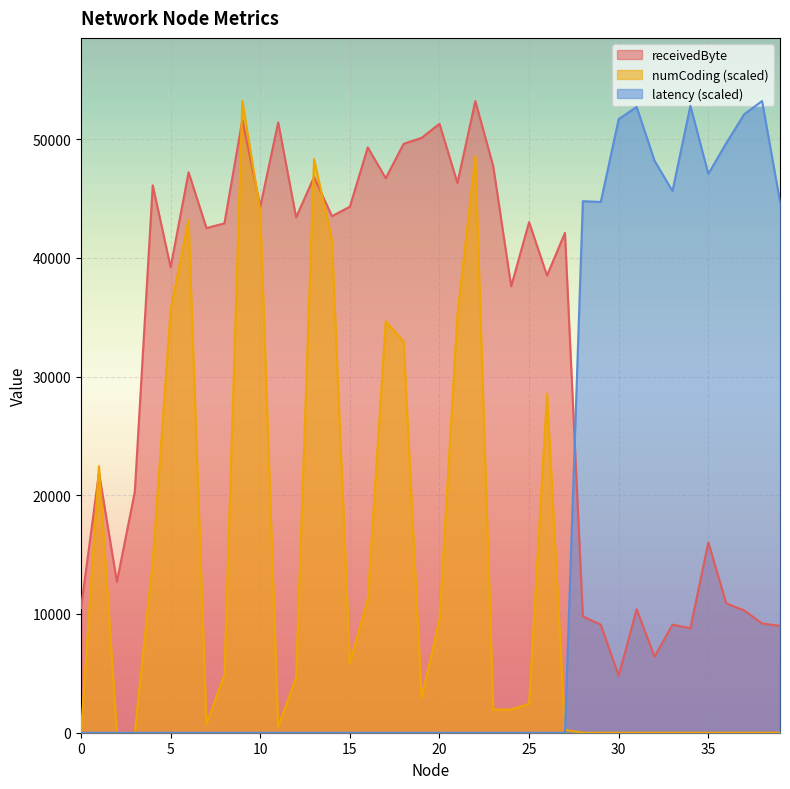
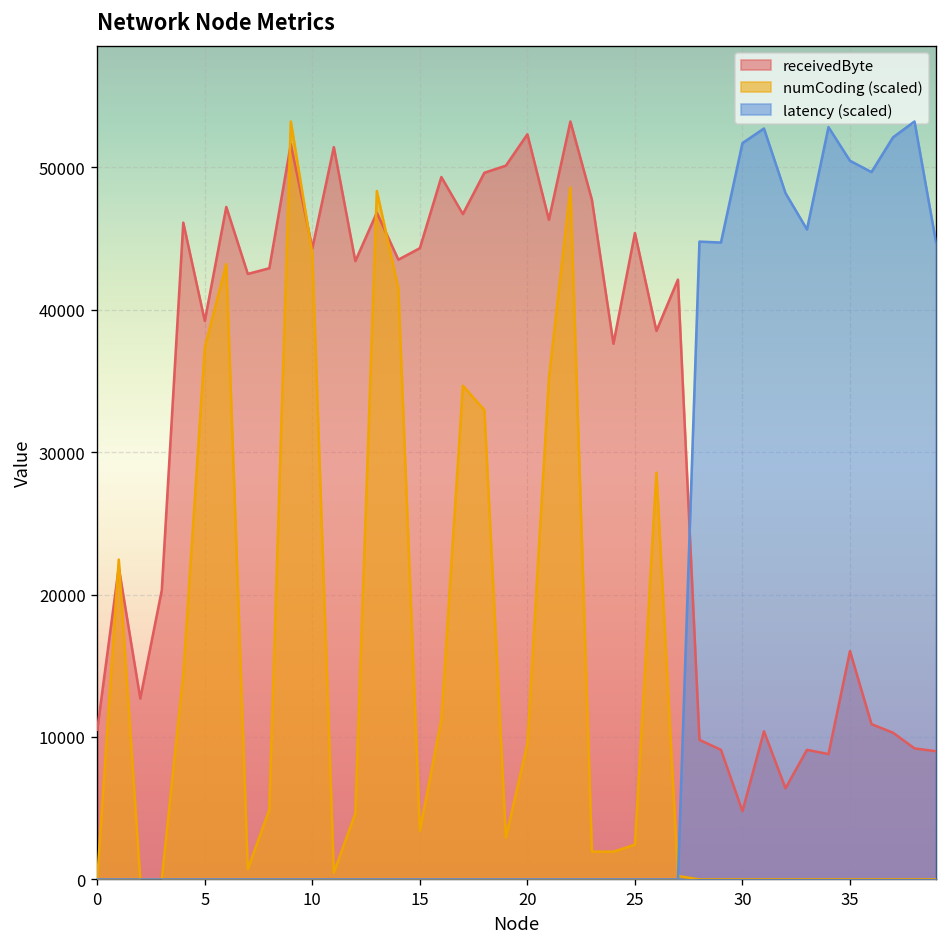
  {
    "receivedByte": {
      "0": 10500,
      "5": 39200,
      "10": 44300,
      "15": 44300,
-     "20": 51300,
-     "25": 43000,
+     "20": 52300,
+     "25": 45400,
      "30": 4800,
      "35": 16000
    },
    "numCoding (scaled)": {
-     "5": 35600,
+     "5": 37300,
      "10": 43900,
-     "15": 5900,
+     "15": 3400,
      "20": 9500,
      "25": 2400,
      "30": 0,
      "35": 0
    },
    "latency (scaled)": {
      "5": 0,
      "10": 0,
      "15": 0,
      "20": 0,
      "25": 0,
      "30": 51700,
-     "35": 47100
+     "35": 50400
    }
  }
